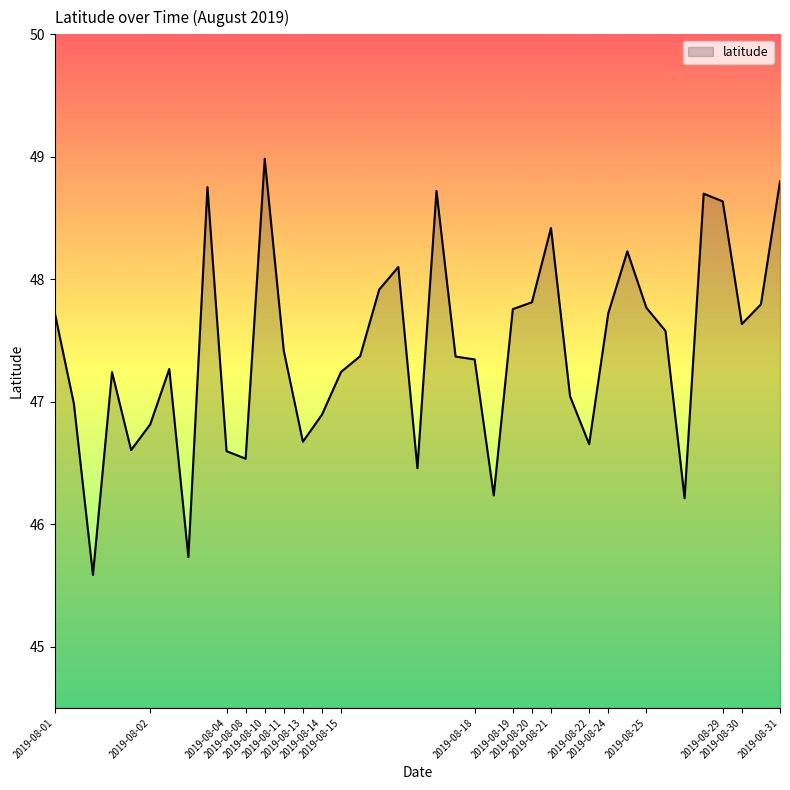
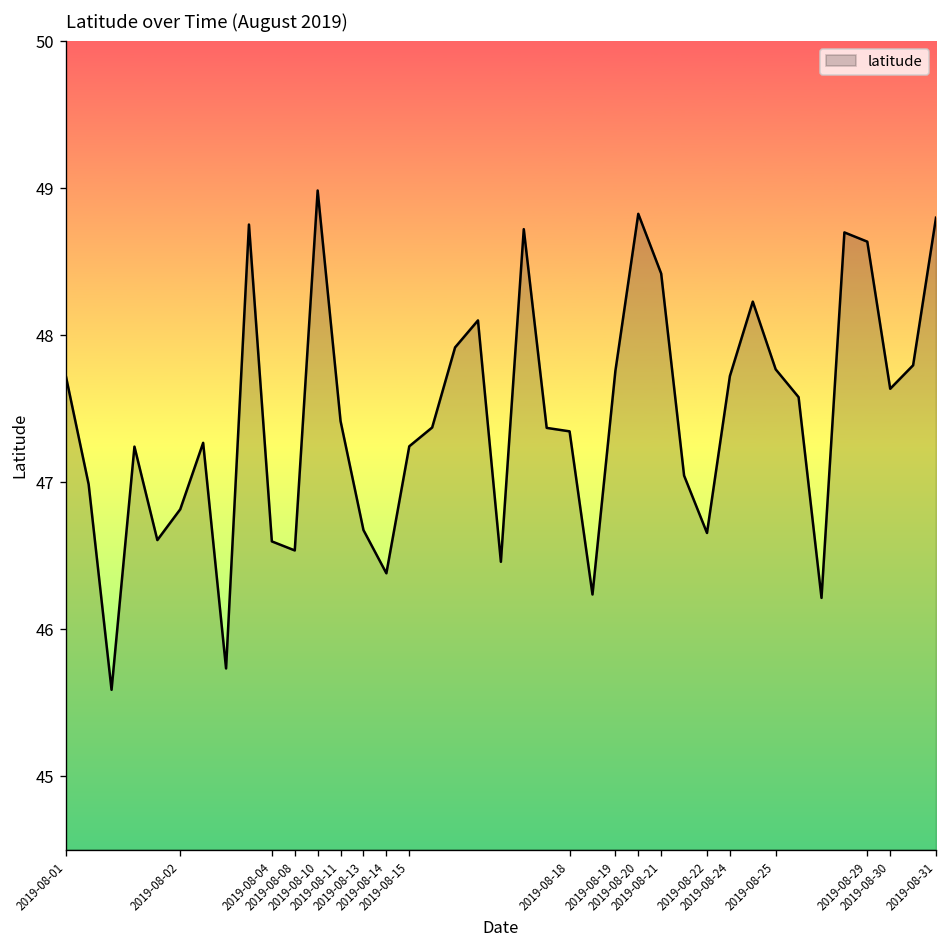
  {
    "2019-08-04": 46.60,
    "2019-08-08": 46.54,
    "2019-08-10": 48.98,
    "2019-08-11": 47.42,
    "2019-08-13": 46.67,
-   "2019-08-14": 46.89,
+   "2019-08-14": 46.38,
    "2019-08-19": 47.76,
-   "2019-08-20": 47.81,
+   "2019-08-20": 48.83,
    "2019-08-22": 46.65,
    "2019-08-29": 48.64,
    "2019-08-31": 48.80
  }
